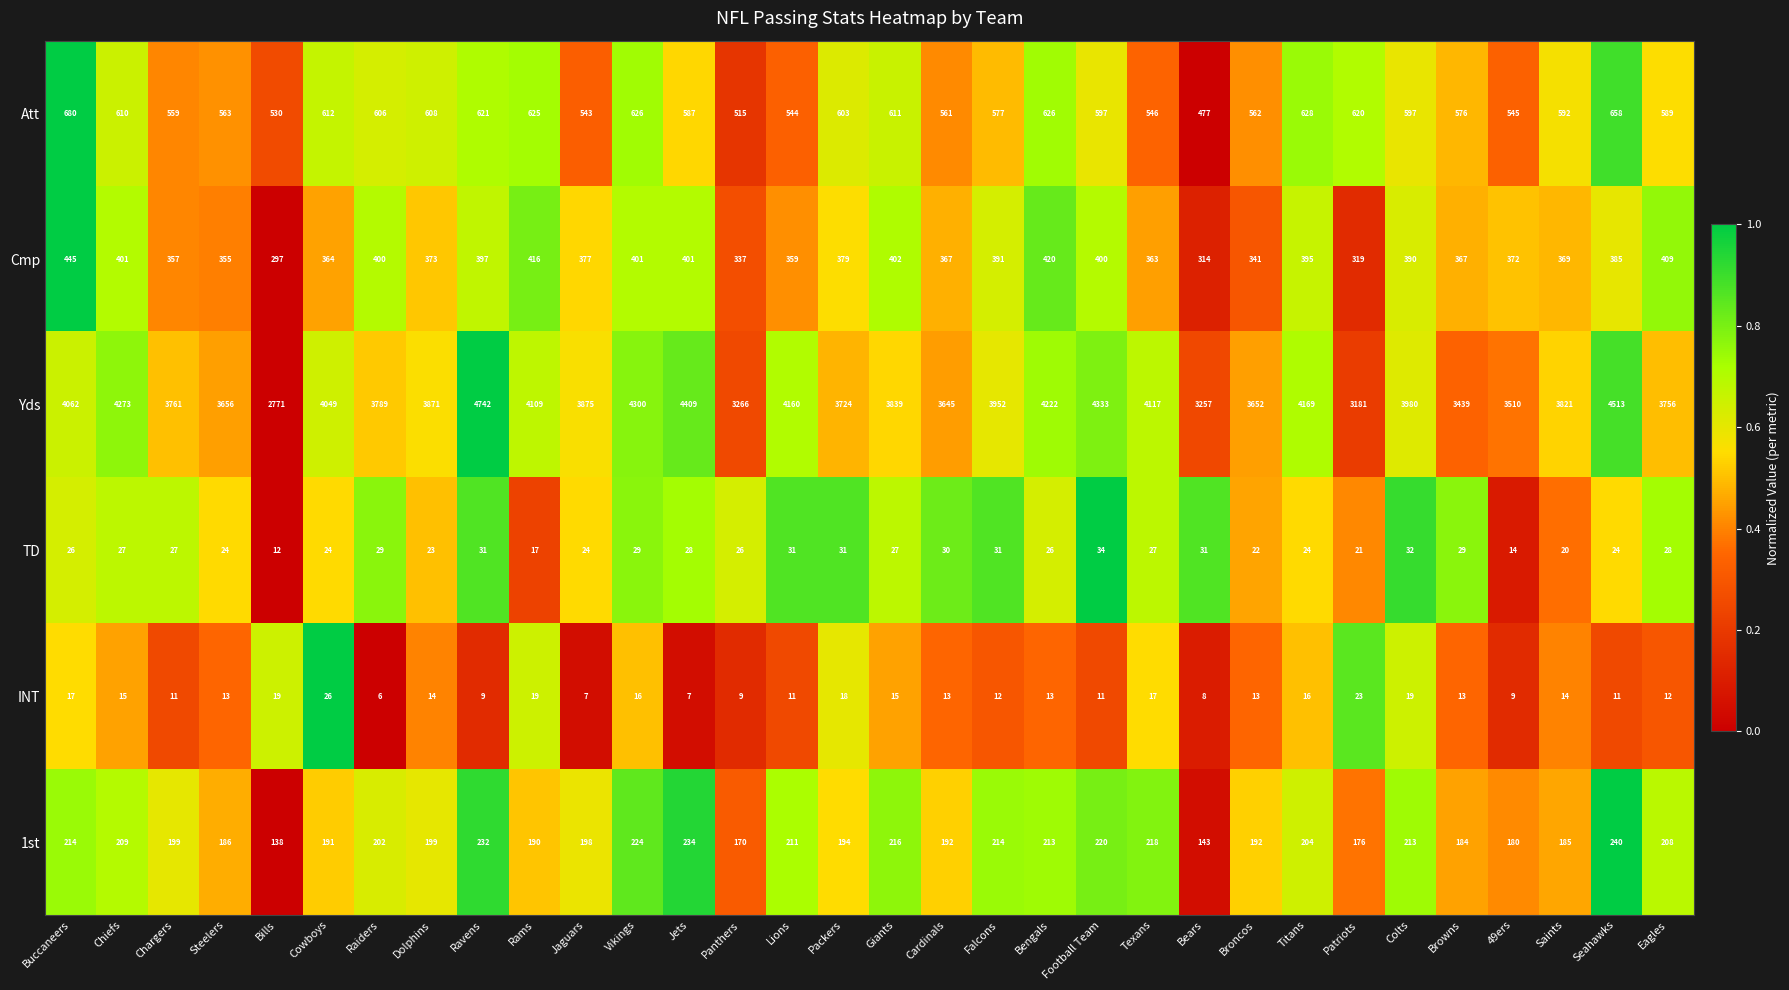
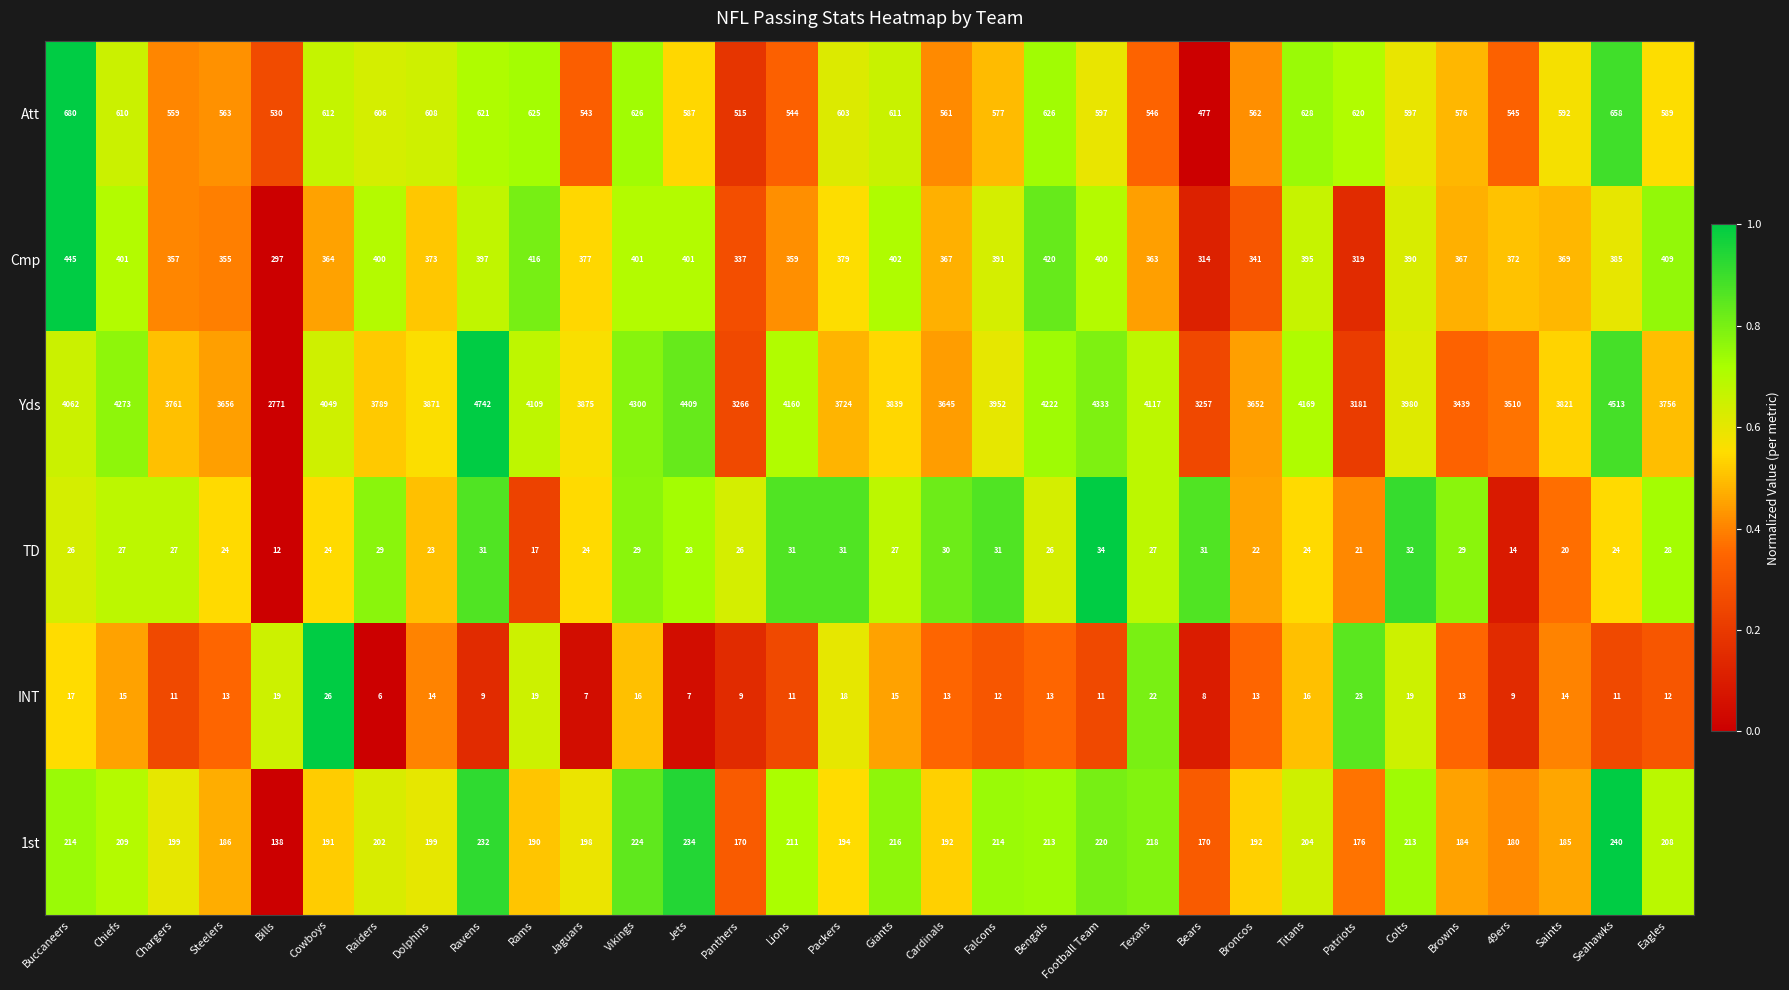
  {
    "Att": {
      "Buccaneers": 680,
      "Chiefs": 610,
      "Chargers": 559,
      "Steelers": 563,
      "Bills": 530,
      "Cowboys": 612,
      "Raiders": 606,
      "Dolphins": 608,
      "Ravens": 621,
      "Rams": 625,
      "Jaguars": 543,
      "Vikings": 626,
      "Jets": 587,
      "Panthers": 515,
      "Lions": 544,
      "Packers": 603,
      "Giants": 611,
      "Cardinals": 561,
      "Falcons": 577,
      "Bengals": 626,
      "Football Team": 597,
      "Texans": 546,
      "Bears": 477,
      "Broncos": 562,
      "Titans": 628,
      "Patriots": 620,
      "Colts": 597,
      "Browns": 576,
      "49ers": 545,
      "Saints": 592,
      "Seahawks": 658,
      "Eagles": 589
    },
    "Cmp": {
      "Buccaneers": 445,
      "Chiefs": 401,
      "Chargers": 357,
      "Steelers": 355,
      "Bills": 297,
      "Cowboys": 364,
      "Raiders": 400,
      "Dolphins": 373,
      "Ravens": 397,
      "Rams": 416,
      "Jaguars": 377,
      "Vikings": 401,
      "Jets": 401,
      "Panthers": 337,
      "Lions": 359,
      "Packers": 379,
      "Giants": 402,
      "Cardinals": 367,
      "Falcons": 391,
      "Bengals": 420,
      "Football Team": 400,
      "Texans": 363,
      "Bears": 314,
      "Broncos": 341,
      "Titans": 395,
      "Patriots": 319,
      "Colts": 390,
      "Browns": 367,
      "49ers": 372,
      "Saints": 369,
      "Seahawks": 385,
      "Eagles": 409
    },
    "Yds": {
      "Buccaneers": 4062,
      "Chiefs": 4273,
      "Chargers": 3761,
      "Steelers": 3656,
      "Bills": 2771,
      "Cowboys": 4049,
      "Raiders": 3789,
      "Dolphins": 3871,
      "Ravens": 4742,
      "Rams": 4109,
      "Jaguars": 3875,
      "Vikings": 4300,
      "Jets": 4409,
      "Panthers": 3266,
      "Lions": 4160,
      "Packers": 3724,
      "Giants": 3839,
      "Cardinals": 3645,
      "Falcons": 3952,
      "Bengals": 4222,
      "Football Team": 4333,
      "Texans": 4117,
      "Bears": 3257,
      "Broncos": 3652,
      "Titans": 4169,
      "Patriots": 3181,
      "Colts": 3980,
      "Browns": 3439,
      "49ers": 3510,
      "Saints": 3821,
      "Seahawks": 4513,
      "Eagles": 3756
    },
    "TD": {
      "Buccaneers": 26,
      "Chiefs": 27,
      "Chargers": 27,
      "Steelers": 24,
      "Bills": 12,
      "Cowboys": 24,
      "Raiders": 29,
      "Dolphins": 23,
      "Ravens": 31,
      "Rams": 17,
      "Jaguars": 24,
      "Vikings": 29,
      "Jets": 28,
      "Panthers": 26,
      "Lions": 31,
      "Packers": 31,
      "Giants": 27,
      "Cardinals": 30,
      "Falcons": 31,
      "Bengals": 26,
      "Football Team": 34,
      "Texans": 27,
      "Bears": 31,
      "Broncos": 22,
      "Titans": 24,
      "Patriots": 21,
      "Colts": 32,
      "Browns": 29,
      "49ers": 14,
      "Saints": 20,
      "Seahawks": 24,
      "Eagles": 28
    },
    "INT": {
      "Buccaneers": 17,
      "Chiefs": 15,
      "Chargers": 11,
      "Steelers": 13,
      "Bills": 19,
      "Cowboys": 26,
      "Raiders": 6,
      "Dolphins": 14,
      "Ravens": 9,
      "Rams": 19,
      "Jaguars": 7,
      "Vikings": 16,
      "Jets": 7,
      "Panthers": 9,
      "Lions": 11,
      "Packers": 18,
      "Giants": 15,
      "Cardinals": 13,
      "Falcons": 12,
      "Bengals": 13,
      "Football Team": 11,
-     "Texans": 17,
+     "Texans": 22,
      "Bears": 8,
      "Broncos": 13,
      "Titans": 16,
      "Patriots": 23,
      "Colts": 19,
      "Browns": 13,
      "49ers": 9,
      "Saints": 14,
      "Seahawks": 11,
      "Eagles": 12
    },
    "1st": {
      "Buccaneers": 214,
      "Chiefs": 209,
      "Chargers": 199,
      "Steelers": 186,
      "Bills": 138,
      "Cowboys": 191,
      "Raiders": 202,
      "Dolphins": 199,
      "Ravens": 232,
      "Rams": 190,
      "Jaguars": 198,
      "Vikings": 224,
      "Jets": 234,
      "Panthers": 170,
      "Lions": 211,
      "Packers": 194,
      "Giants": 216,
      "Cardinals": 192,
      "Falcons": 214,
      "Bengals": 213,
      "Football Team": 220,
      "Texans": 218,
-     "Bears": 143,
+     "Bears": 170,
      "Broncos": 192,
      "Titans": 204,
      "Patriots": 176,
      "Colts": 213,
      "Browns": 184,
      "49ers": 180,
      "Saints": 185,
      "Seahawks": 240,
      "Eagles": 208
    }
  }
